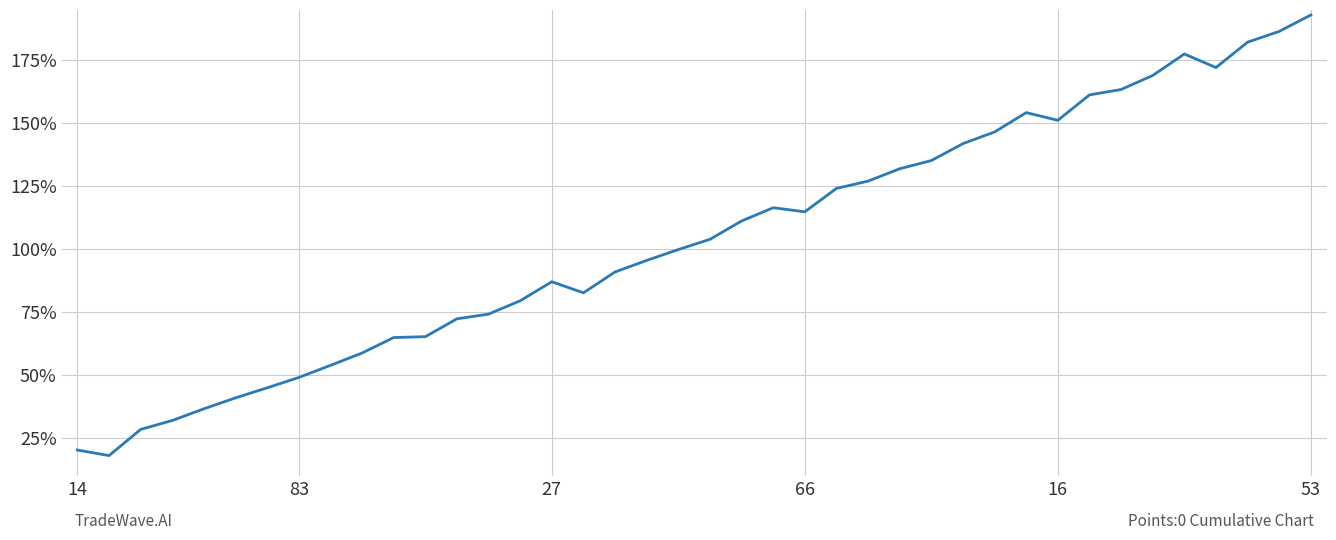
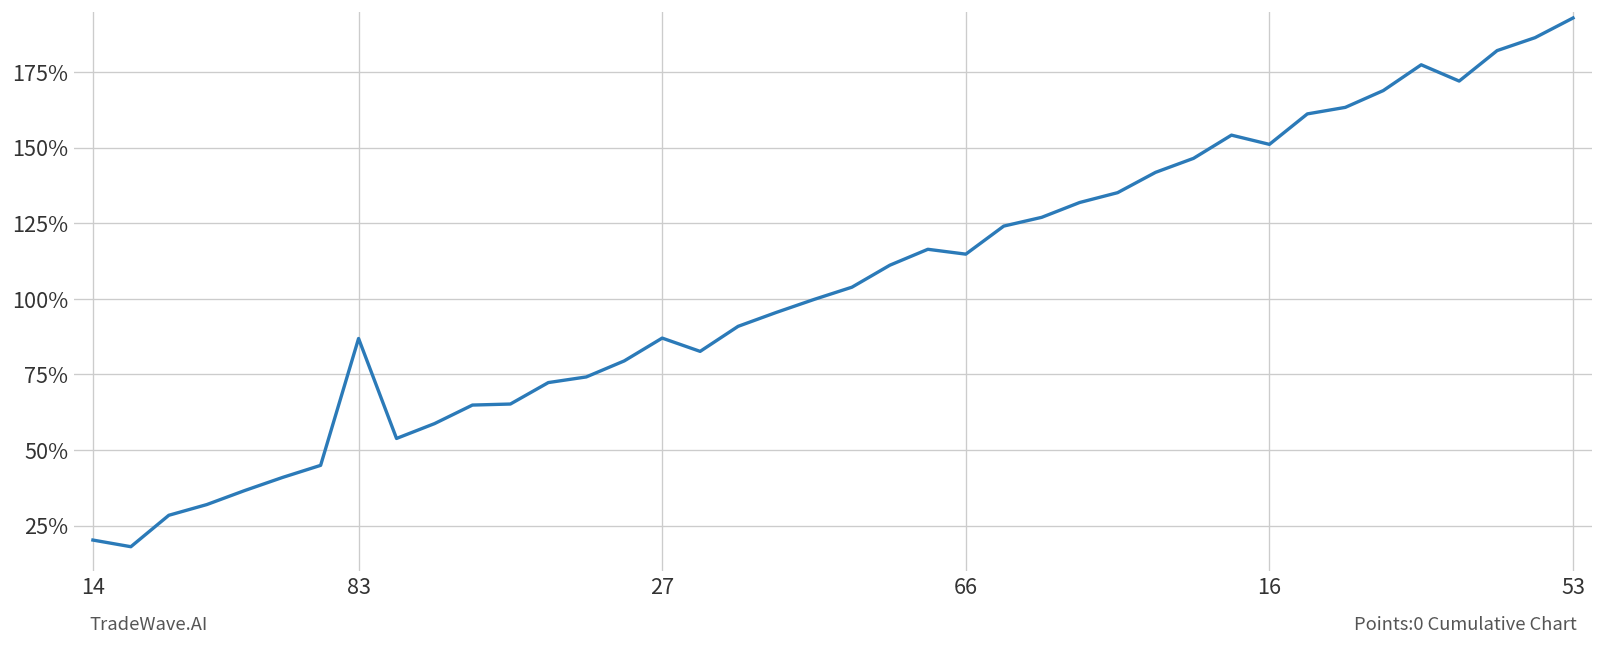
  {
-   "83": "49%",
+   "83": "87%",
    "66": "115%",
    "53": "193%"
  }
